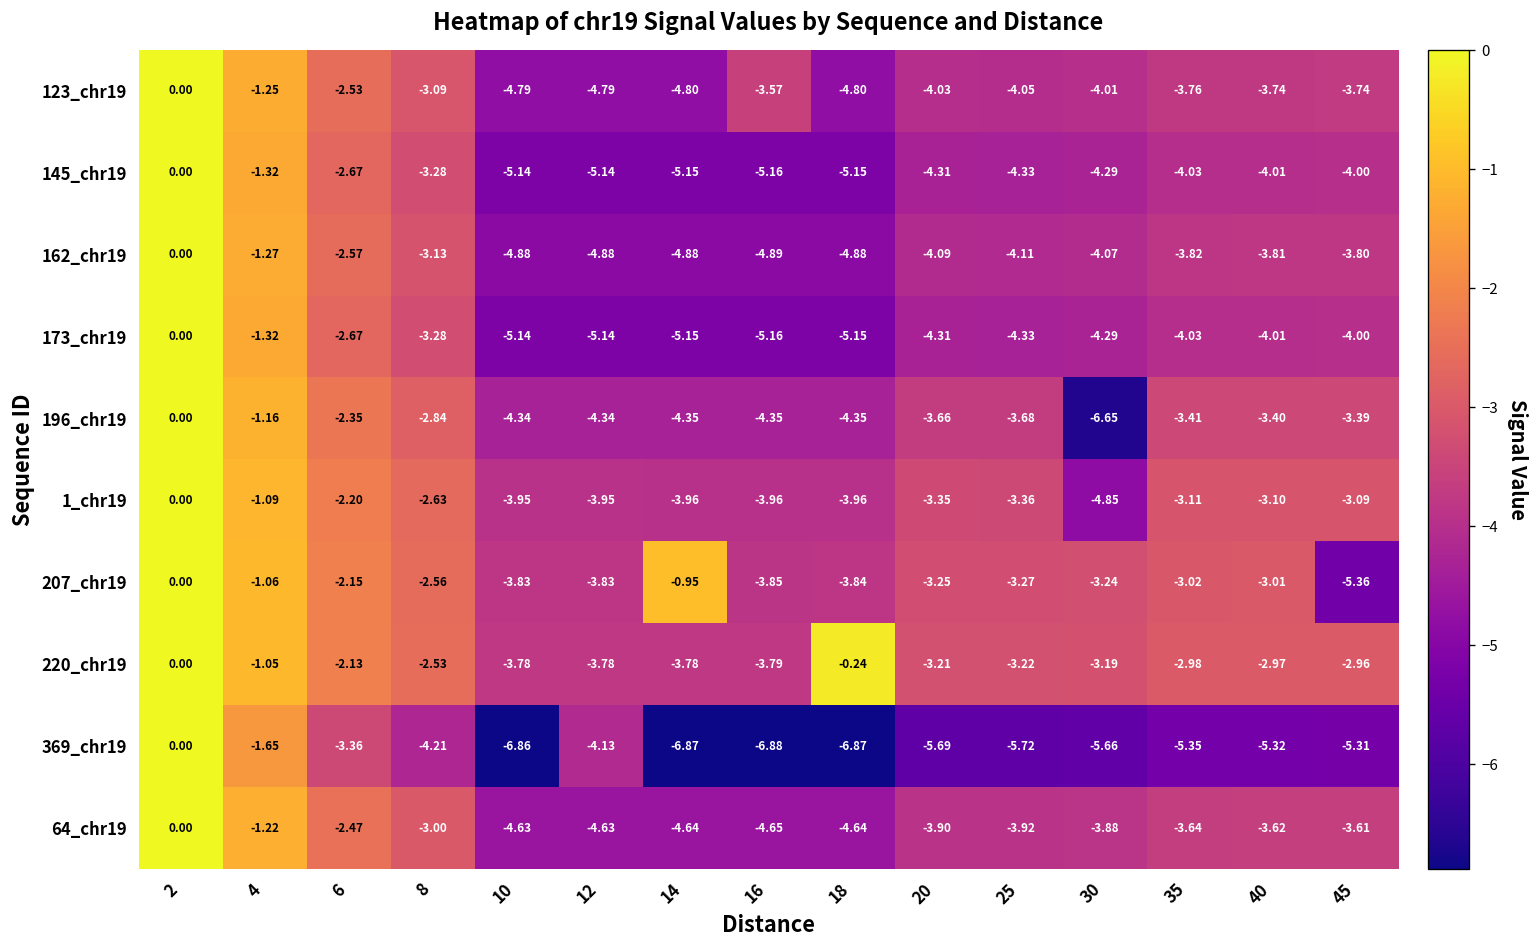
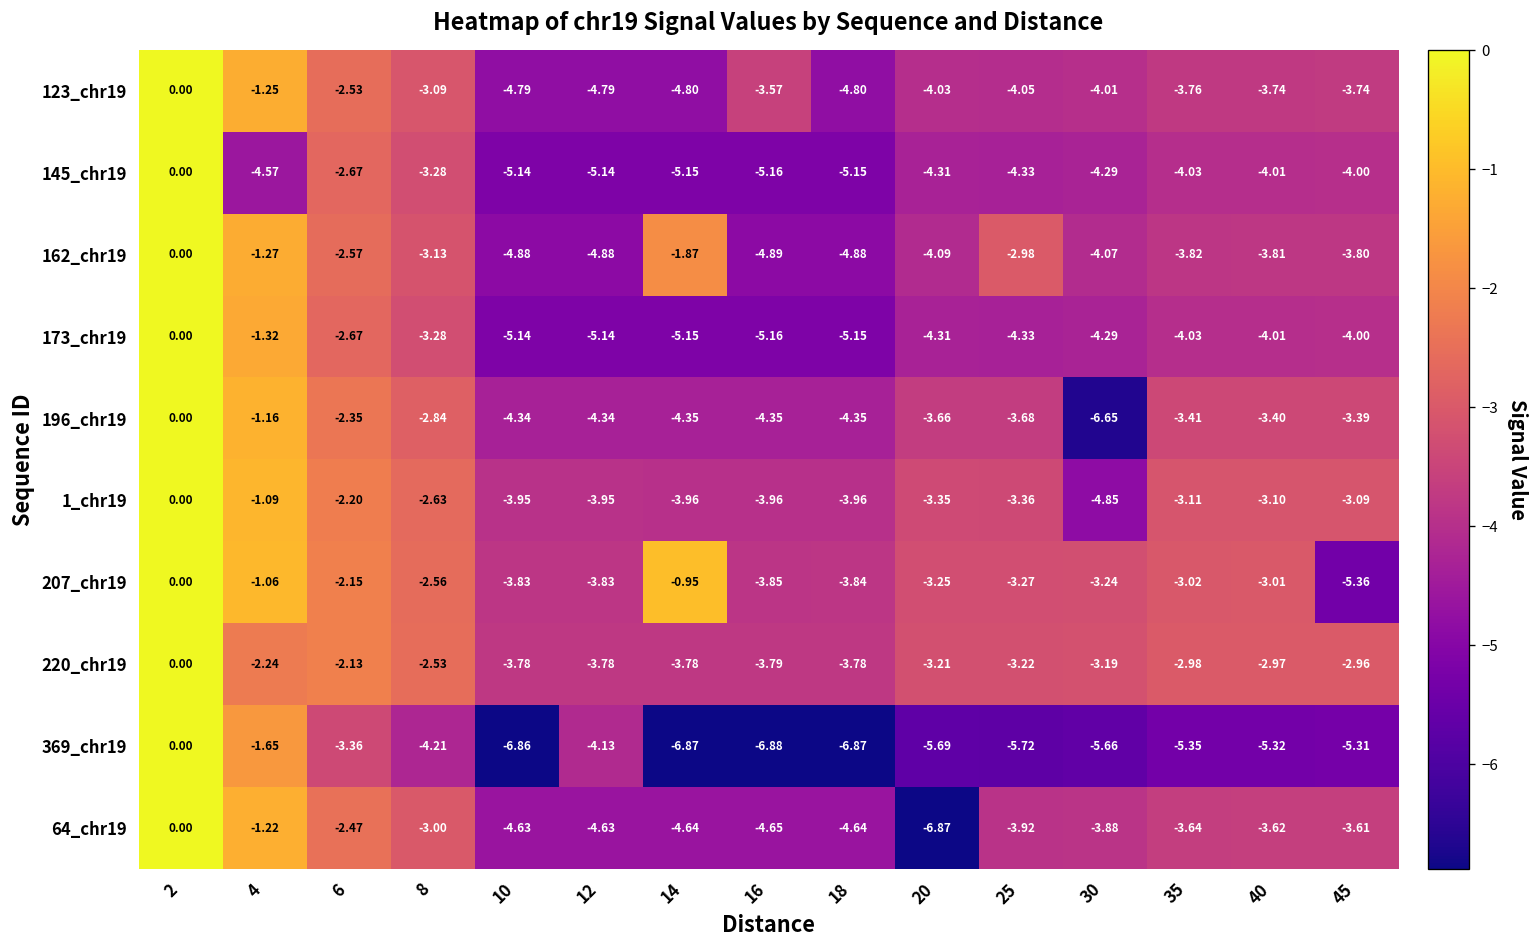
  {
    "123_chr19": {
      "2": 0.00,
      "4": -1.25,
      "6": -2.53,
      "8": -3.09,
      "10": -4.79,
      "12": -4.79,
      "14": -4.80,
      "16": -3.57,
      "18": -4.80,
      "20": -4.03,
      "25": -4.05,
      "30": -4.01,
      "35": -3.76,
      "40": -3.74,
      "45": -3.74
    },
    "145_chr19": {
      "2": 0.00,
-     "4": -1.32,
+     "4": -4.57,
      "6": -2.67,
      "8": -3.28,
      "10": -5.14,
      "12": -5.14,
      "14": -5.15,
      "16": -5.16,
      "18": -5.15,
      "20": -4.31,
      "25": -4.33,
      "30": -4.29,
      "35": -4.03,
      "40": -4.01,
      "45": -4.00
    },
    "162_chr19": {
      "2": 0.00,
      "4": -1.27,
      "6": -2.57,
      "8": -3.13,
      "10": -4.88,
      "12": -4.88,
-     "14": -4.88,
+     "14": -1.87,
      "16": -4.89,
      "18": -4.88,
      "20": -4.09,
-     "25": -4.11,
+     "25": -2.98,
      "30": -4.07,
      "35": -3.82,
      "40": -3.81,
      "45": -3.80
    },
    "173_chr19": {
      "2": 0.00,
      "4": -1.32,
      "6": -2.67,
      "8": -3.28,
      "10": -5.14,
      "12": -5.14,
      "14": -5.15,
      "16": -5.16,
      "18": -5.15,
      "20": -4.31,
      "25": -4.33,
      "30": -4.29,
      "35": -4.03,
      "40": -4.01,
      "45": -4.00
    },
    "196_chr19": {
      "2": 0.00,
      "4": -1.16,
      "6": -2.35,
      "8": -2.84,
      "10": -4.34,
      "12": -4.34,
      "14": -4.35,
      "16": -4.35,
      "18": -4.35,
      "20": -3.66,
      "25": -3.68,
      "30": -6.65,
      "35": -3.41,
      "40": -3.40,
      "45": -3.39
    },
    "1_chr19": {
      "2": 0.00,
      "4": -1.09,
      "6": -2.20,
      "8": -2.63,
      "10": -3.95,
      "12": -3.95,
      "14": -3.96,
      "16": -3.96,
      "18": -3.96,
      "20": -3.35,
      "25": -3.36,
      "30": -4.85,
      "35": -3.11,
      "40": -3.10,
      "45": -3.09
    },
    "207_chr19": {
      "2": 0.00,
      "4": -1.06,
      "6": -2.15,
      "8": -2.56,
      "10": -3.83,
      "12": -3.83,
      "14": -0.95,
      "16": -3.85,
      "18": -3.84,
      "20": -3.25,
      "25": -3.27,
      "30": -3.24,
      "35": -3.02,
      "40": -3.01,
      "45": -5.36
    },
    "220_chr19": {
      "2": 0.00,
-     "4": -1.05,
+     "4": -2.24,
      "6": -2.13,
      "8": -2.53,
      "10": -3.78,
      "12": -3.78,
      "14": -3.78,
      "16": -3.79,
-     "18": -0.24,
+     "18": -3.78,
      "20": -3.21,
      "25": -3.22,
      "30": -3.19,
      "35": -2.98,
      "40": -2.97,
      "45": -2.96
    },
    "369_chr19": {
      "2": 0.00,
      "4": -1.65,
      "6": -3.36,
      "8": -4.21,
      "10": -6.86,
      "12": -4.13,
      "14": -6.87,
      "16": -6.88,
      "18": -6.87,
      "20": -5.69,
      "25": -5.72,
      "30": -5.66,
      "35": -5.35,
      "40": -5.32,
      "45": -5.31
    },
    "64_chr19": {
      "2": 0.00,
      "4": -1.22,
      "6": -2.47,
      "8": -3.00,
      "10": -4.63,
      "12": -4.63,
      "14": -4.64,
      "16": -4.65,
      "18": -4.64,
-     "20": -3.90,
+     "20": -6.87,
      "25": -3.92,
      "30": -3.88,
      "35": -3.64,
      "40": -3.62,
      "45": -3.61
    }
  }
